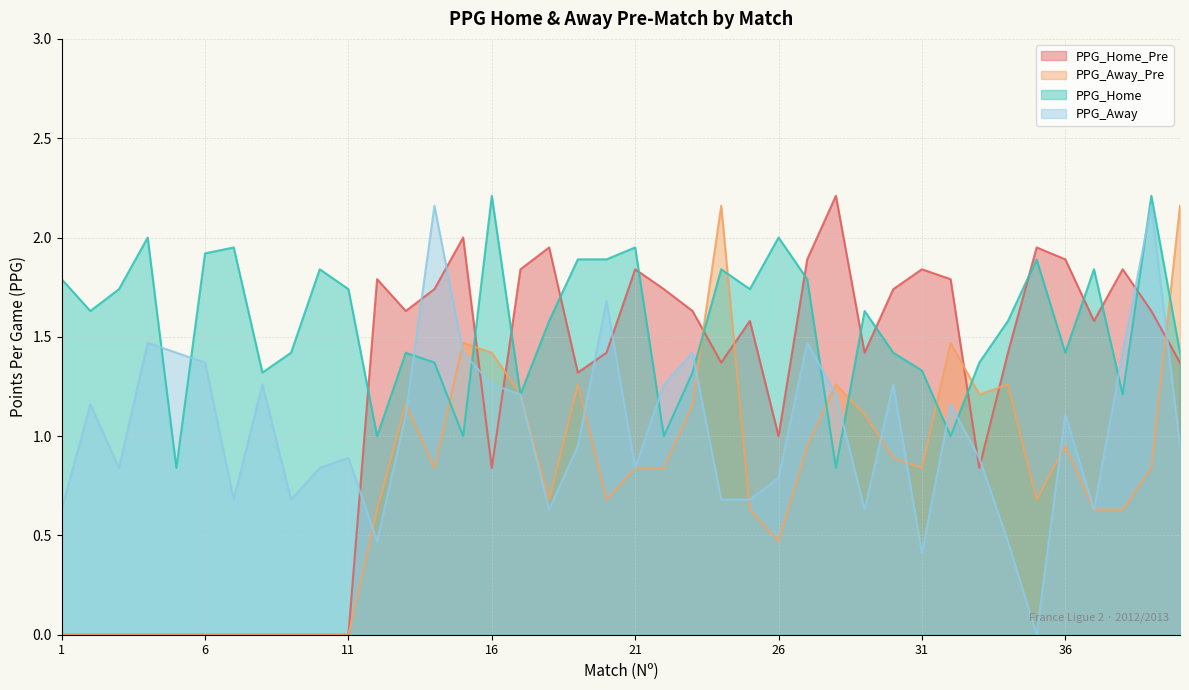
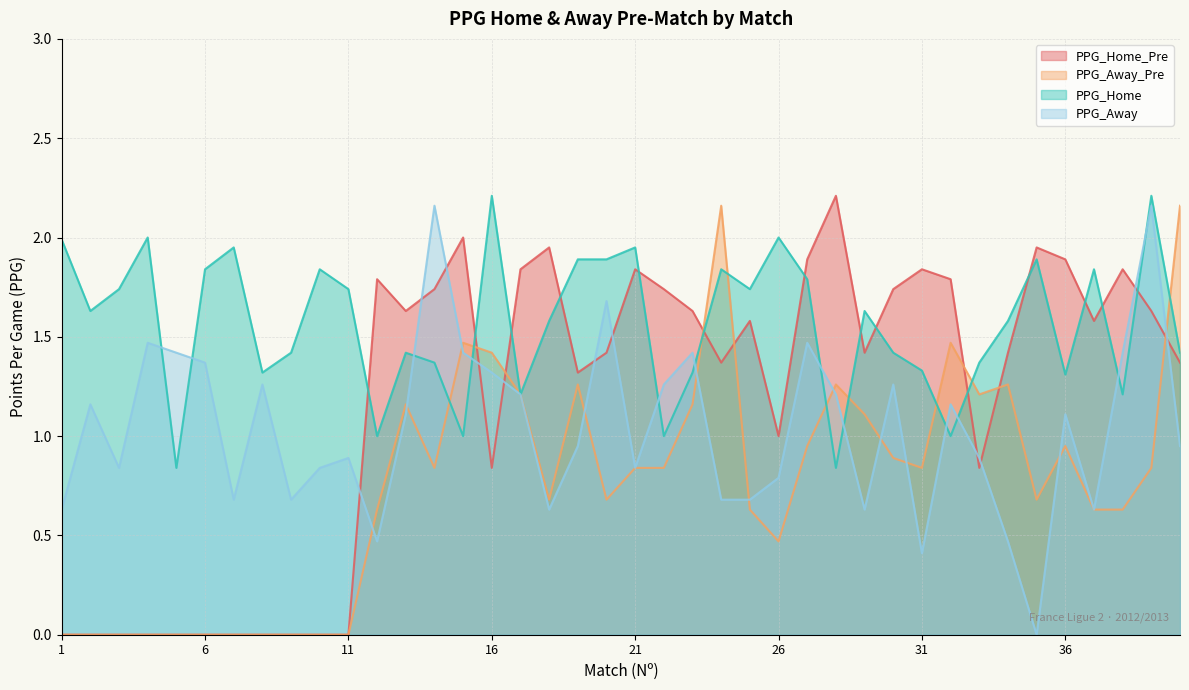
  {
    "PPG_Home": {
-     "1": 1.79,
-     "6": 1.92,
+     "1": 1.99,
+     "6": 1.84,
      "11": 1.74,
      "16": 2.21,
      "21": 1.95,
      "26": 2.00,
      "31": 1.33,
-     "36": 1.42
+     "36": 1.31
    },
    "PPG_Away": {
      "1": 0.63,
      "6": 1.37,
      "11": 0.89,
-     "16": 1.26,
+     "16": 1.32,
      "26": 0.79,
      "31": 0.41,
      "36": 1.11
    }
  }
